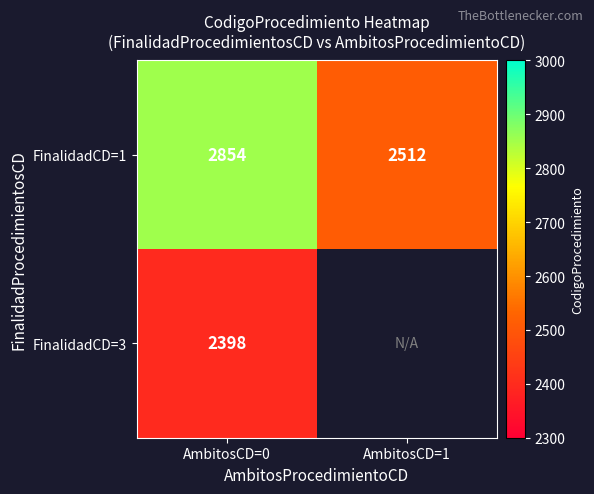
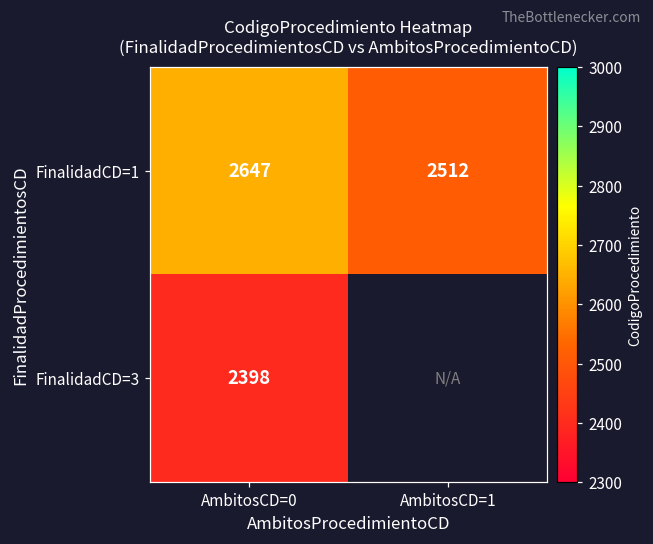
  {
    "FinalidadCD=1": {
-     "AmbitosCD=0": 2854,
+     "AmbitosCD=0": 2647,
      "AmbitosCD=1": 2512
    },
    "FinalidadCD=3": {
      "AmbitosCD=0": 2398
    }
  }
